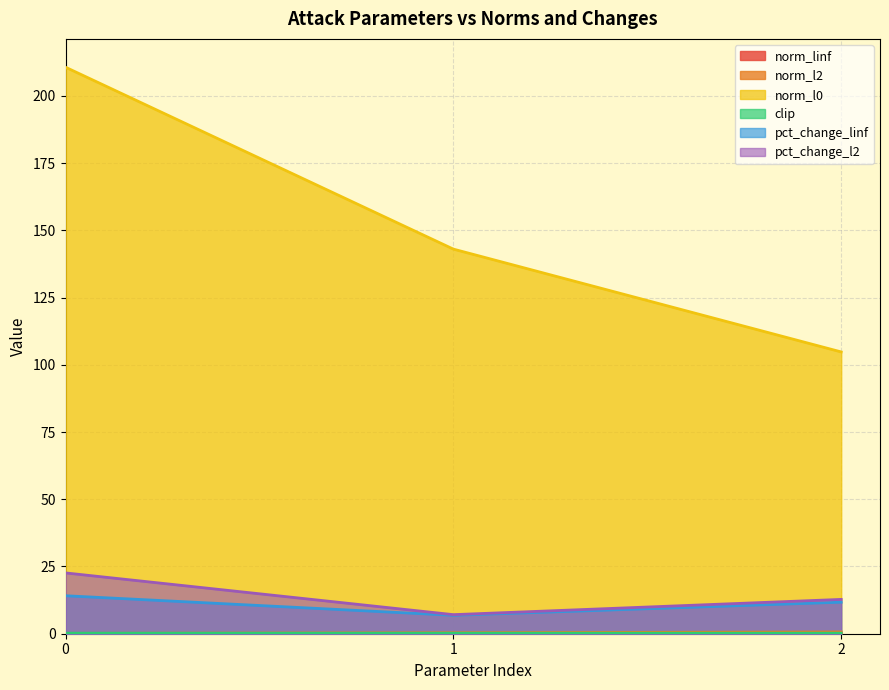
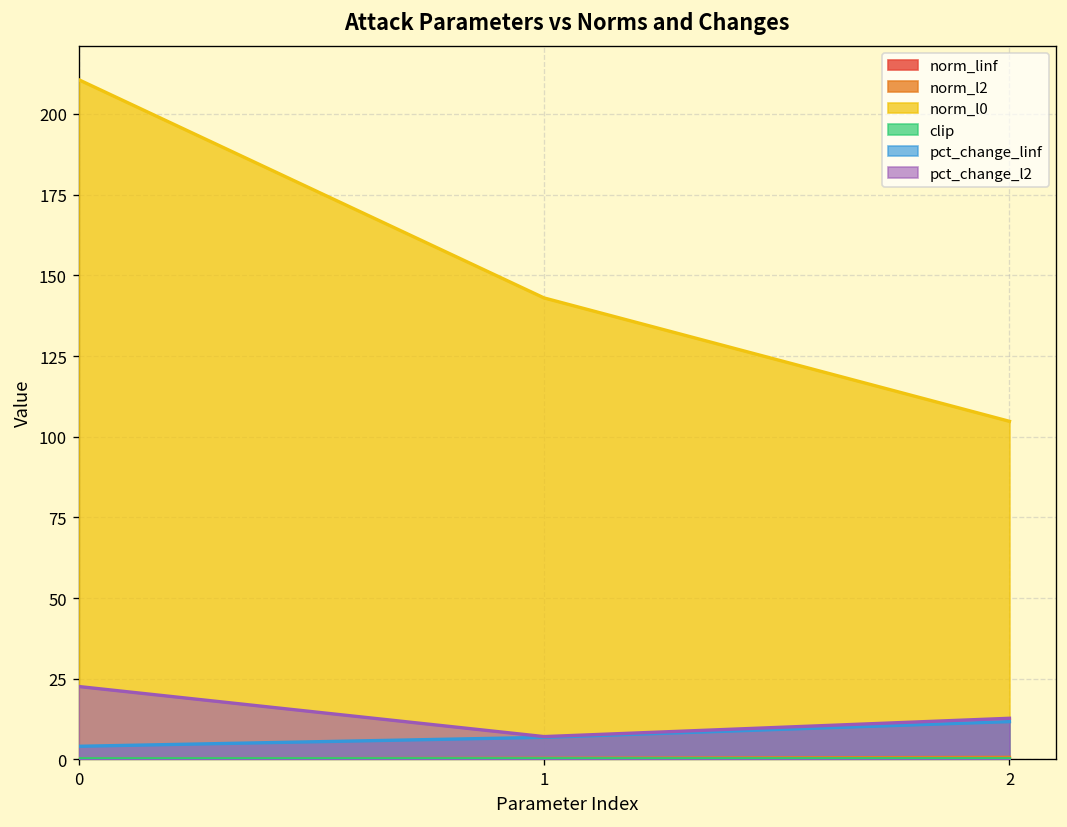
  {
    "norm_l0": {
      "0": 211,
      "1": 143,
      "2": 105
    },
    "pct_change_linf": {
-     "0": 14,
+     "0": 4,
      "2": 12
    },
    "pct_change_l2": {
      "0": 23,
      "2": 13
    }
  }
